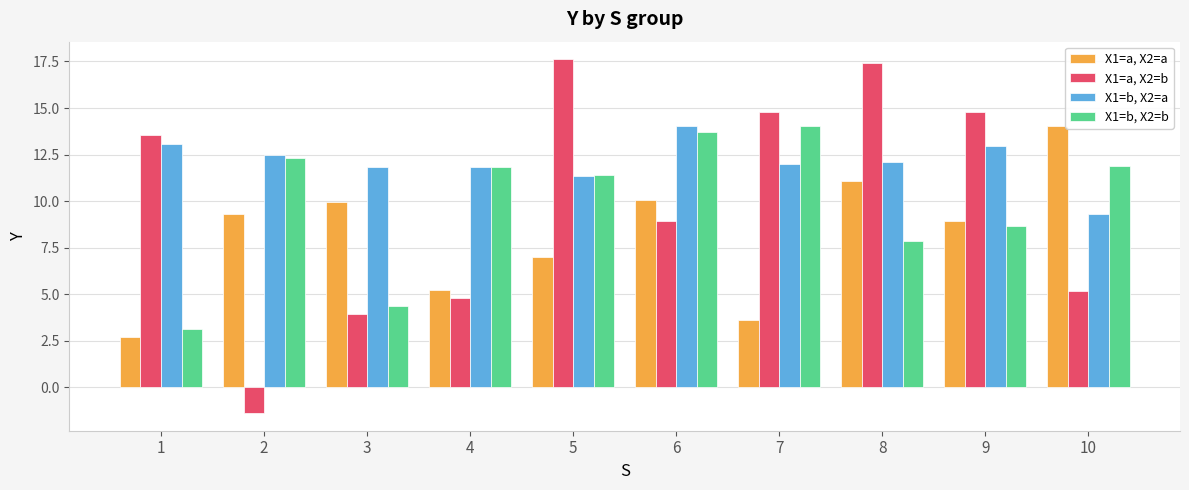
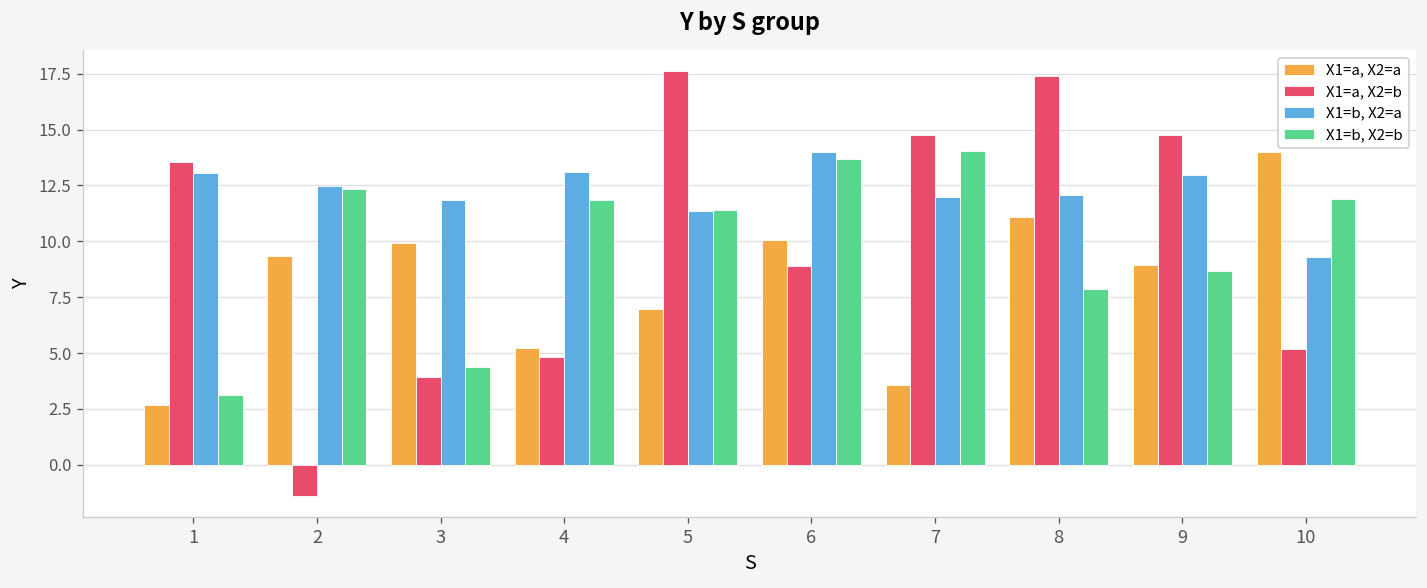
  {
    "X1=a, X2=a": {
      "1": 2.7,
      "2": 9.3,
      "3": 9.9,
      "4": 5.2,
      "5": 7.0,
      "6": 10.1,
      "7": 3.6,
      "8": 11.1,
      "9": 8.9,
      "10": 14.0
    },
    "X1=a, X2=b": {
      "1": 13.5,
      "2": -1.4,
      "3": 3.9,
      "4": 4.8,
      "5": 17.6,
      "6": 8.9,
      "7": 14.8,
      "8": 17.4,
      "9": 14.8,
      "10": 5.2
    },
    "X1=b, X2=a": {
      "1": 13.1,
      "2": 12.5,
      "3": 11.9,
-     "4": 11.8,
+     "4": 13.1,
      "5": 11.4,
      "6": 14.0,
      "7": 12.0,
      "8": 12.1,
      "9": 13.0,
      "10": 9.3
    },
    "X1=b, X2=b": {
      "1": 3.1,
      "2": 12.3,
      "3": 4.4,
      "4": 11.9,
      "5": 11.4,
      "6": 13.7,
      "7": 14.0,
      "8": 7.9,
      "9": 8.7,
      "10": 11.9
    }
  }
